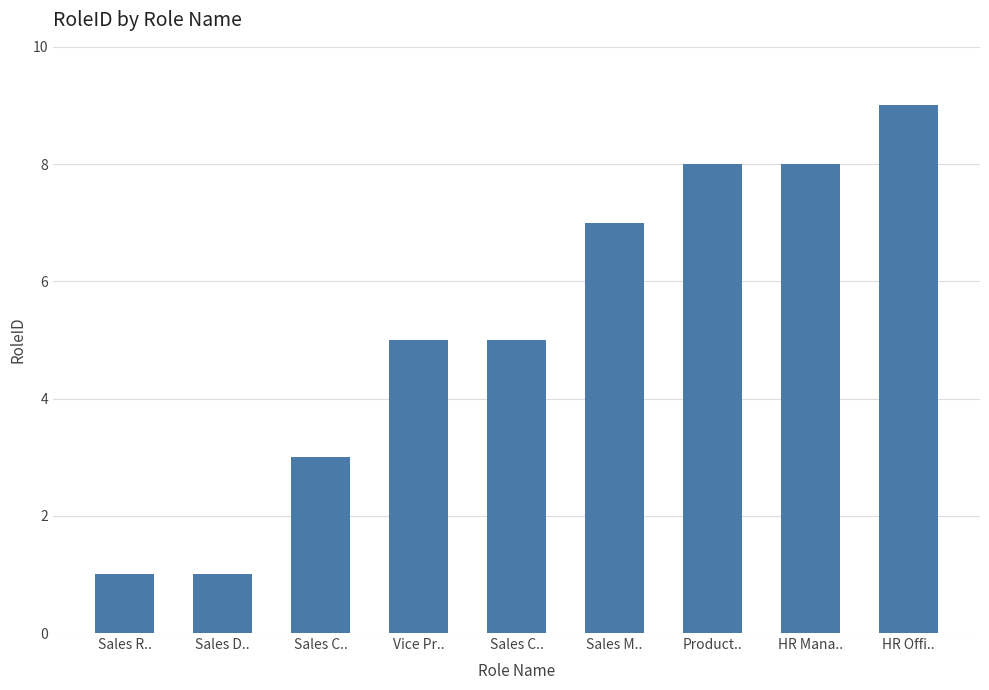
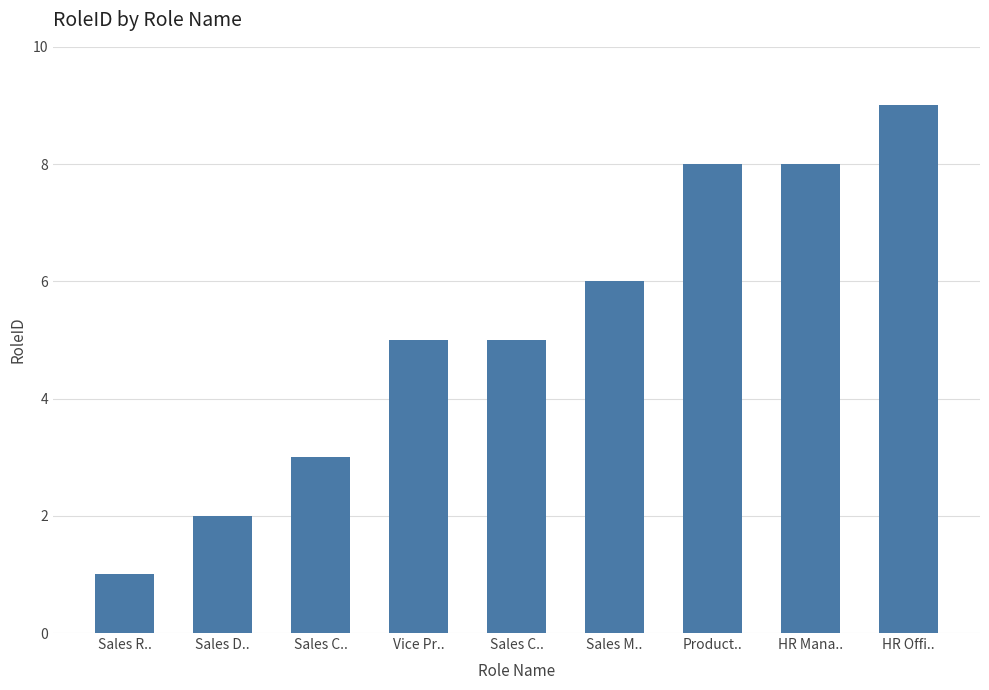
  {
    "Sales R..": 1,
-   "Sales D..": 1,
+   "Sales D..": 2,
    "Vice Pr..": 5,
-   "Sales M..": 7,
+   "Sales M..": 6,
    "Product..": 8,
    "HR Mana..": 8,
    "HR Offi..": 9
  }
